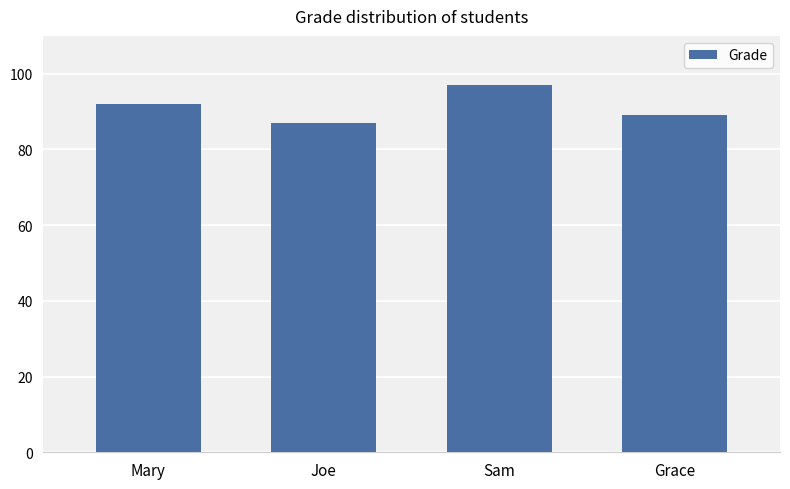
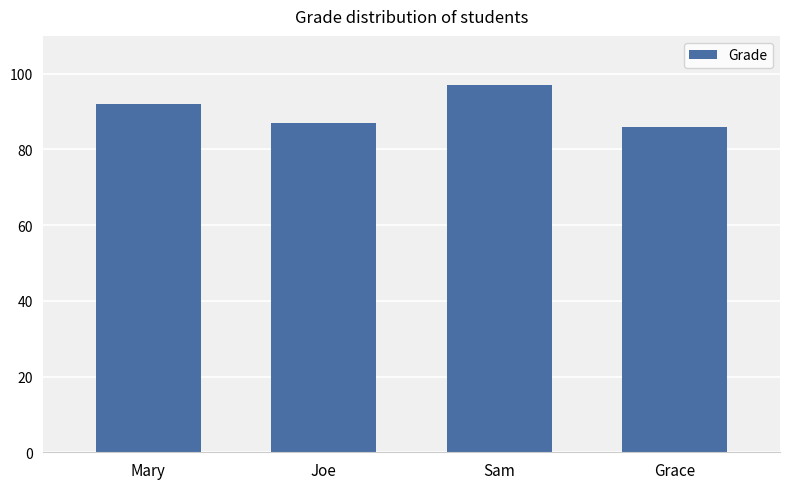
  {
    "Mary": 92,
    "Joe": 87,
    "Sam": 97,
-   "Grace": 89
+   "Grace": 86
  }
